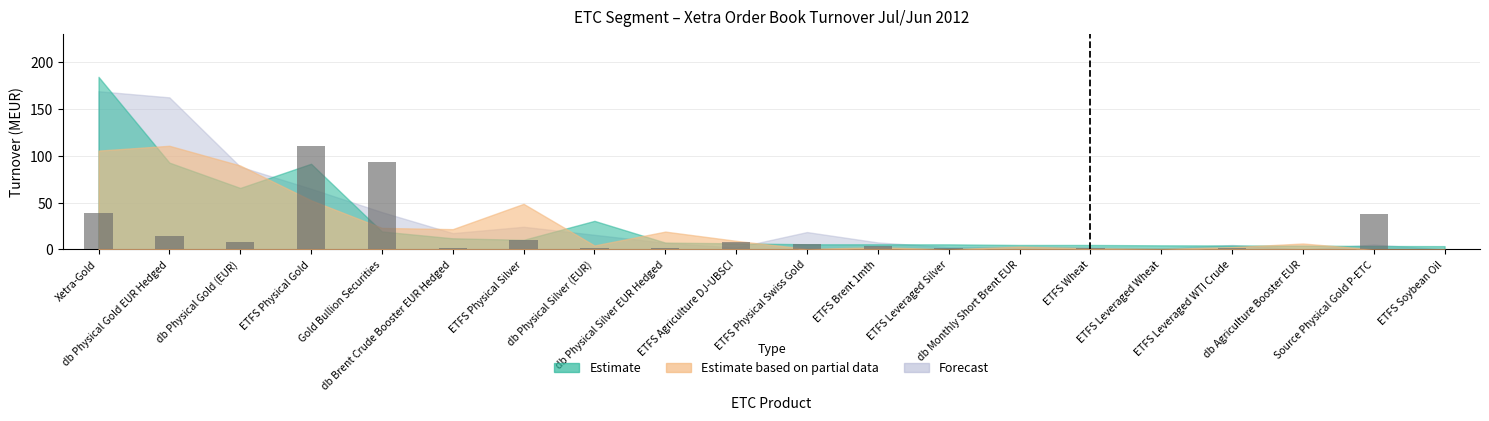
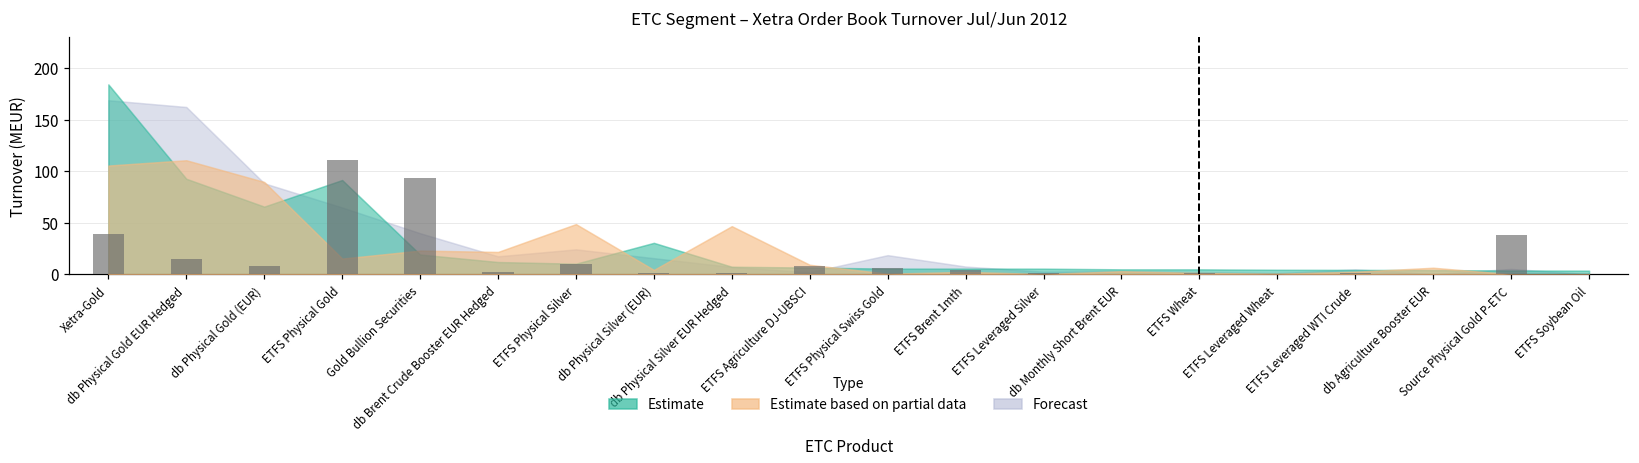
  {
    "Estimate": {
      "Xetra-Gold": 180,
      "db Physical Gold EUR Hedged": 90,
      "db Physical Gold (EUR)": 70,
      "ETFS Physical Gold": 90,
      "Gold Bullion Securities": 20,
      "db Brent Crude Booster EUR Hedged": 10,
      "ETFS Physical Silver": 10,
      "db Physical Silver (EUR)": 30,
      "ETFS Physical Swiss Gold": 10,
      "ETFS Leveraged Silver": 10,
      "ETFS Leveraged Wheat": 0,
      "ETFS Soybean Oil": 0
    },
    "Estimate based on partial data": {
      "Xetra-Gold": 110,
      "db Physical Gold EUR Hedged": 110,
-     "ETFS Physical Gold": 50,
+     "ETFS Physical Gold": 20,
      "Gold Bullion Securities": 20,
      "db Brent Crude Booster EUR Hedged": 20,
      "ETFS Physical Silver": 50,
      "db Physical Silver (EUR)": 0,
-     "db Physical Silver EUR Hedged": 20
+     "db Physical Silver EUR Hedged": 50
    },
    "Forecast": {
      "Xetra-Gold": 170,
      "db Physical Gold EUR Hedged": 160,
      "ETFS Physical Gold": 60,
      "Gold Bullion Securities": 40,
      "db Brent Crude Booster EUR Hedged": 20,
      "ETFS Physical Silver": 20,
      "db Physical Silver (EUR)": 20,
      "ETFS Physical Swiss Gold": 20
    }
  }
